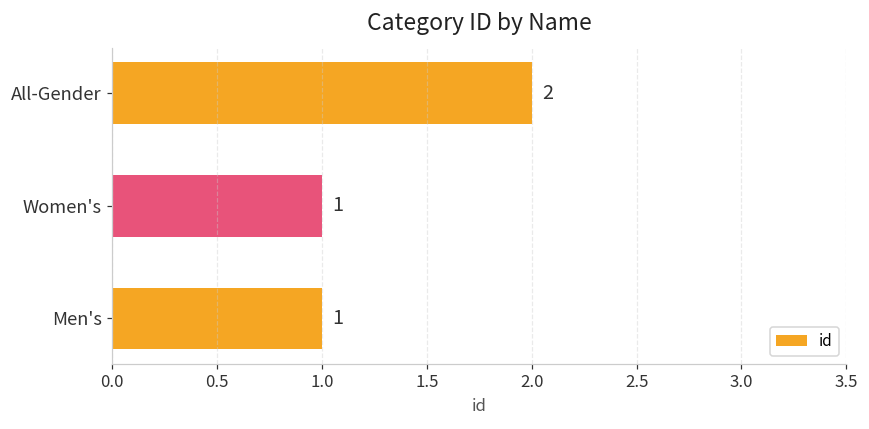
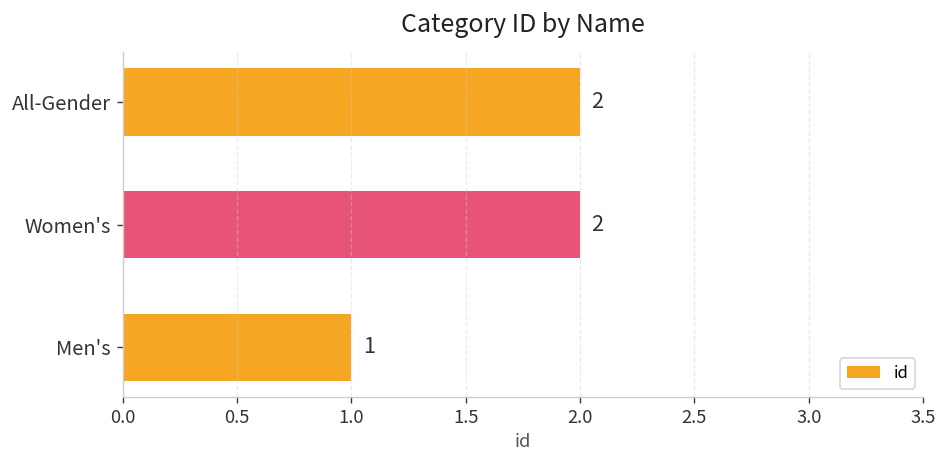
  {
    "All-Gender": 2,
-   "Women's": 1,
+   "Women's": 2,
    "Men's": 1
  }
